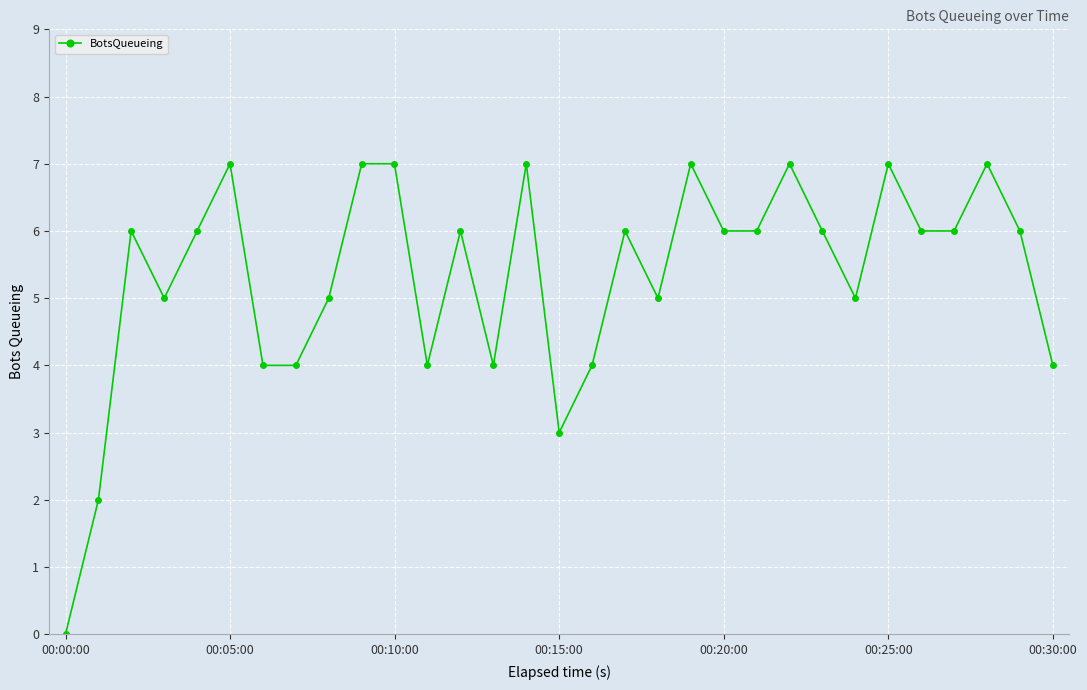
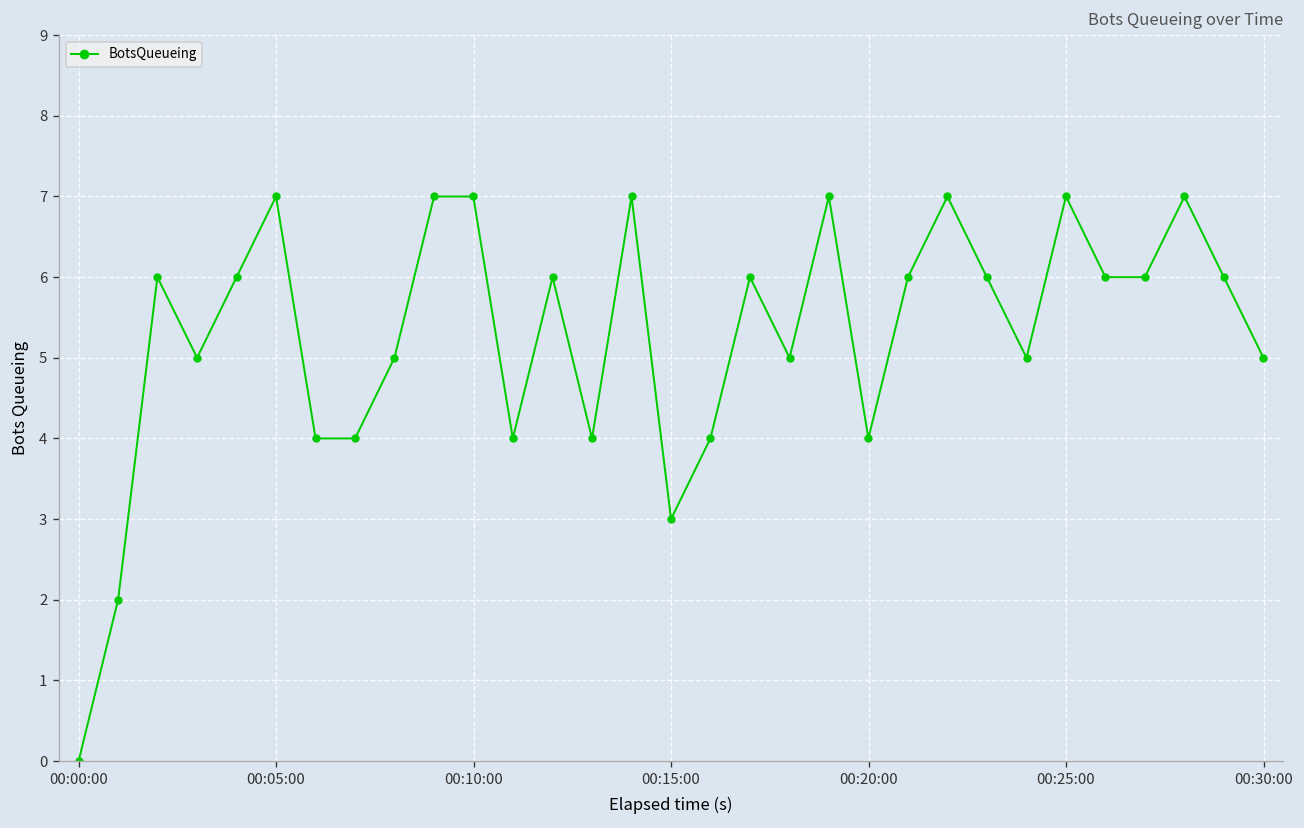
  {
    "00:00:00": 0,
    "00:05:00": 7,
    "00:10:00": 7,
    "00:15:00": 3,
-   "00:20:00": 6,
+   "00:20:00": 4,
    "00:25:00": 7,
-   "00:30:00": 4
+   "00:30:00": 5
  }
